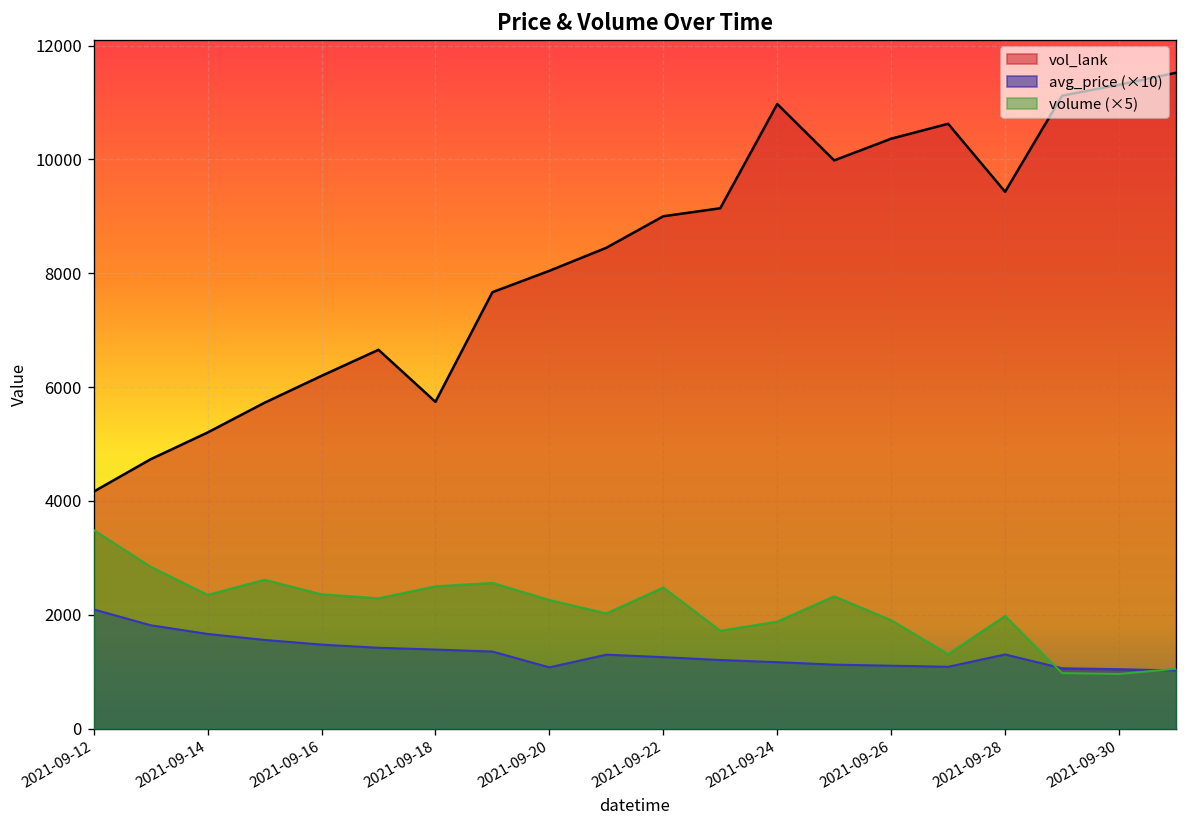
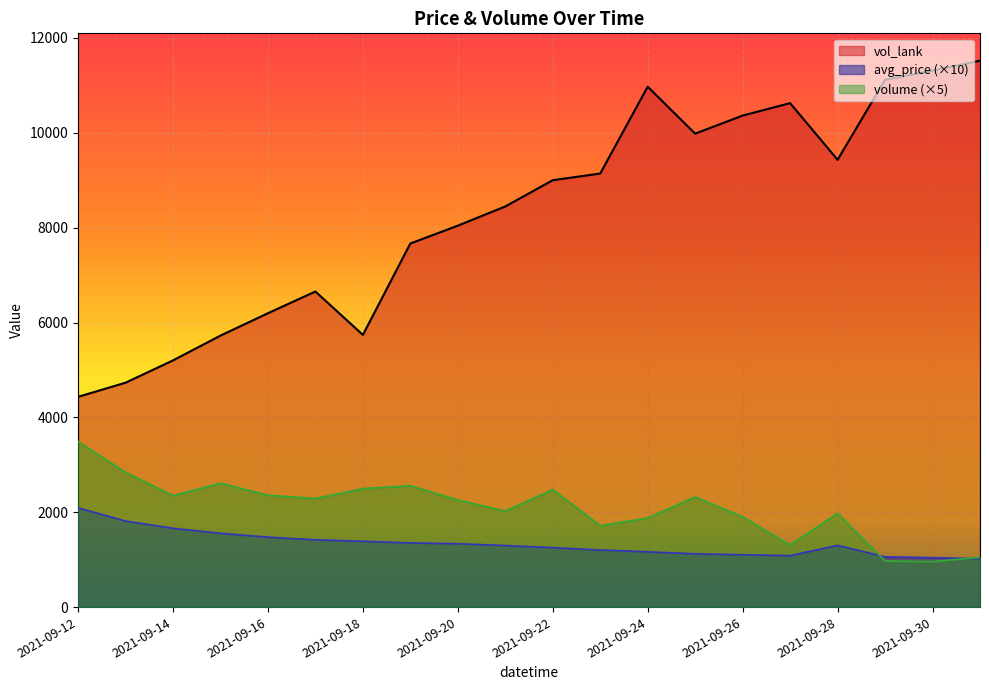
  {
    "vol_lank": {
-     "2021-09-12": 4200,
+     "2021-09-12": 4400,
      "2021-09-14": 5200,
      "2021-09-16": 6200,
      "2021-09-18": 5700,
      "2021-09-20": 8000,
      "2021-09-22": 9000,
      "2021-09-24": 11000,
      "2021-09-26": 10400,
      "2021-09-28": 9400
    },
    "avg_price (×10)": {
      "2021-09-12": 2100,
      "2021-09-14": 1700,
      "2021-09-16": 1500,
      "2021-09-18": 1400,
-     "2021-09-20": 1100,
+     "2021-09-20": 1300,
      "2021-09-22": 1300,
      "2021-09-24": 1200,
      "2021-09-26": 1100,
      "2021-09-28": 1300,
      "2021-09-30": 1000
    },
    "volume (×5)": {
      "2021-09-12": 3500,
      "2021-09-14": 2400,
      "2021-09-16": 2400,
      "2021-09-18": 2500,
      "2021-09-20": 2300,
      "2021-09-22": 2500,
      "2021-09-24": 1900,
      "2021-09-26": 1900,
      "2021-09-28": 2000,
      "2021-09-30": 1000
    }
  }
